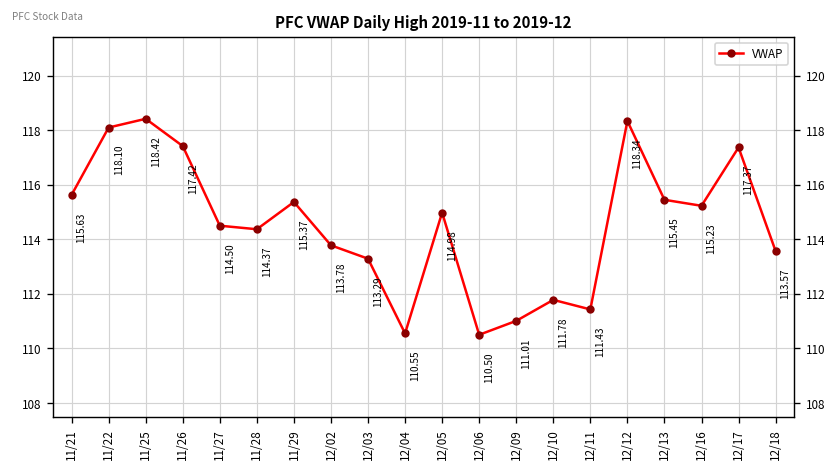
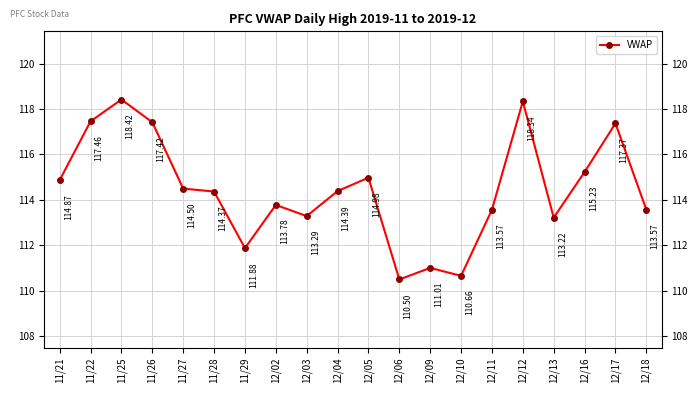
  {
-   "11/21": 115.63,
-   "11/22": 118.10,
+   "11/21": 114.87,
+   "11/22": 117.46,
    "11/25": 118.42,
    "11/26": 117.42,
    "11/27": 114.50,
    "11/28": 114.37,
-   "11/29": 115.37,
+   "11/29": 111.88,
    "12/02": 113.78,
    "12/03": 113.29,
-   "12/04": 110.55,
+   "12/04": 114.39,
    "12/05": 114.98,
    "12/06": 110.50,
    "12/09": 111.01,
-   "12/10": 111.78,
-   "12/11": 111.43,
+   "12/10": 110.66,
+   "12/11": 113.57,
    "12/12": 118.34,
-   "12/13": 115.45,
+   "12/13": 113.22,
    "12/16": 115.23,
    "12/17": 117.37,
    "12/18": 113.57
  }
